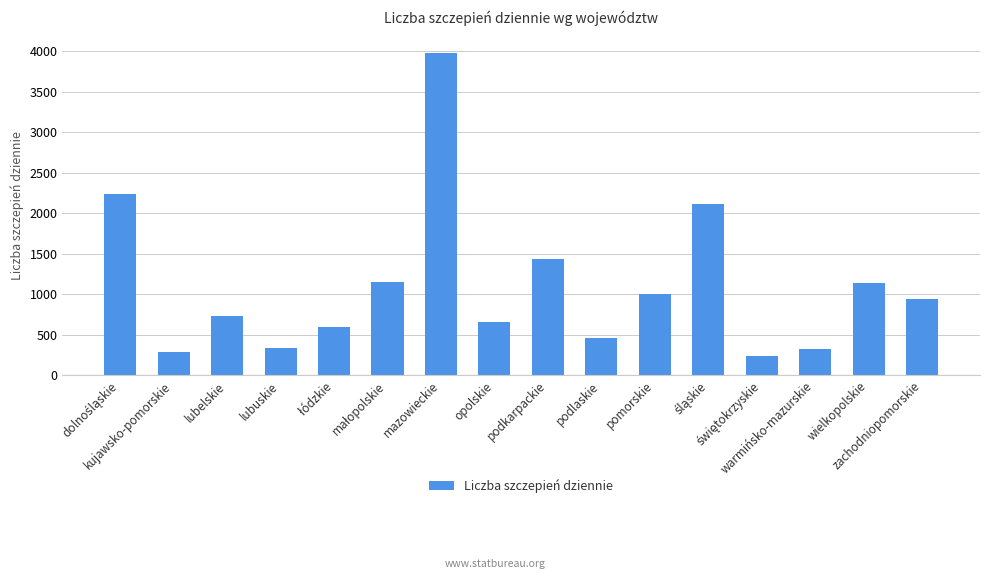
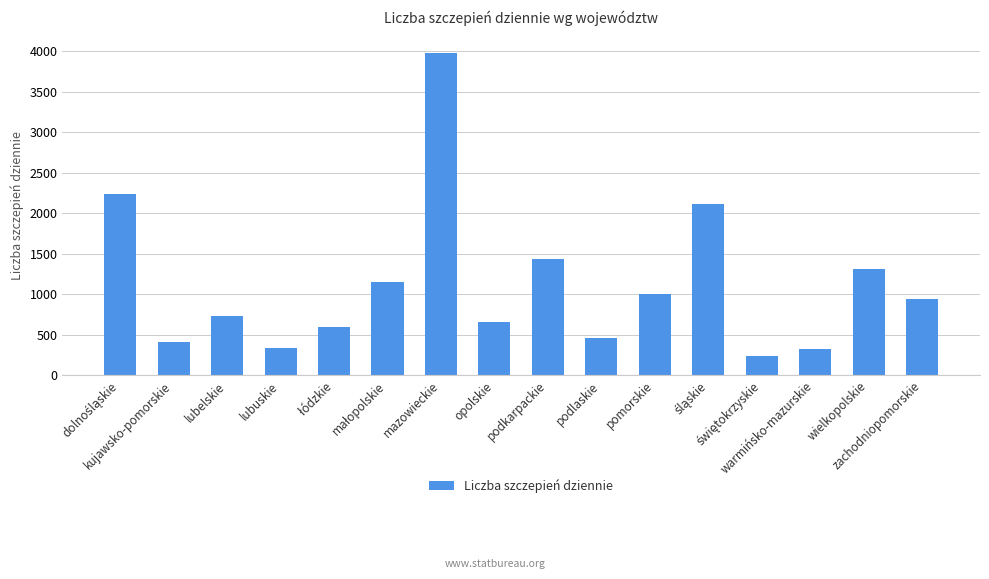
  {
    "dolnośląskie": 2200,
-   "kujawsko-pomorskie": 300,
+   "kujawsko-pomorskie": 400,
    "lubelskie": 700,
    "lubuskie": 300,
    "łódzkie": 600,
    "małopolskie": 1200,
    "mazowieckie": 4000,
    "opolskie": 700,
    "podkarpackie": 1400,
    "podlaskie": 500,
    "pomorskie": 1000,
    "śląskie": 2100,
    "świętokrzyskie": 200,
    "warmińsko-mazurskie": 300,
-   "wielkopolskie": 1100,
+   "wielkopolskie": 1300,
    "zachodniopomorskie": 900
  }
